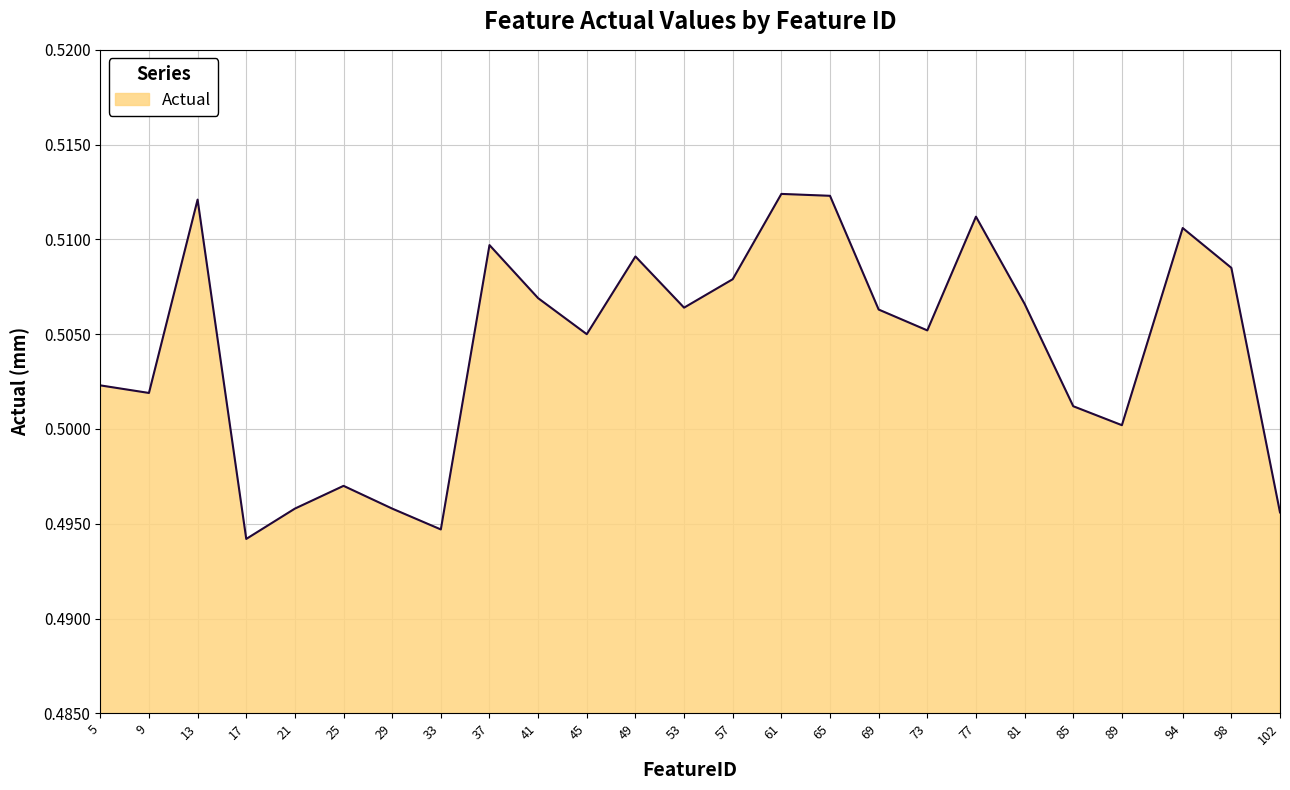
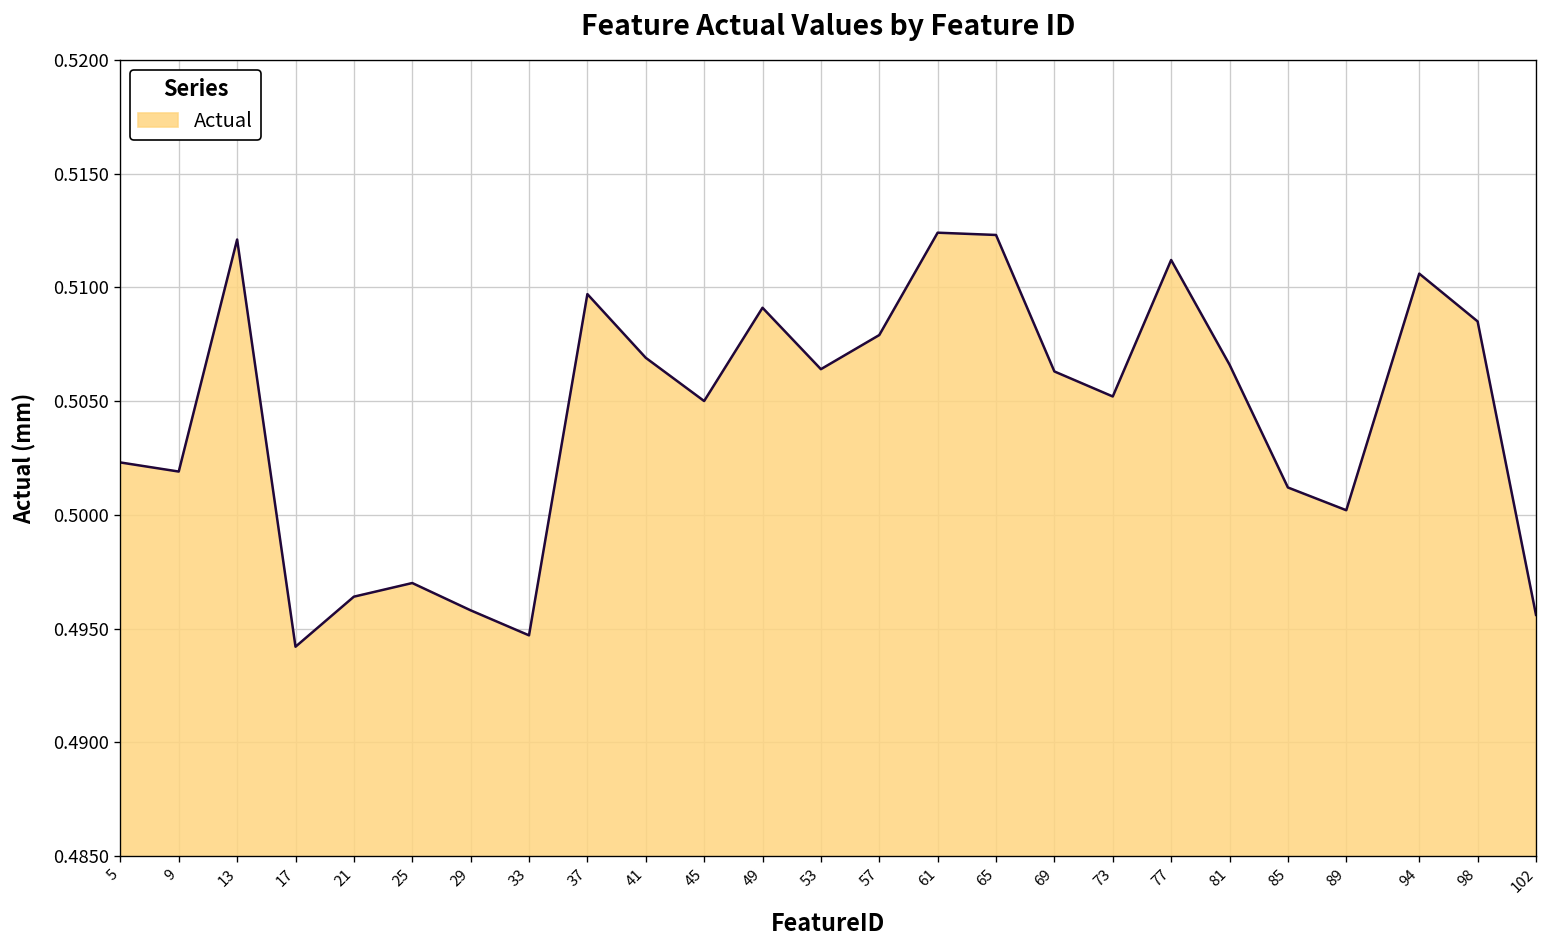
  {
    "5": 0.5023,
    "9": 0.5019,
    "13": 0.5121,
    "17": 0.4942,
-   "21": 0.4958,
+   "21": 0.4964,
    "25": 0.4970,
    "29": 0.4958,
    "33": 0.4947,
    "37": 0.5097,
    "41": 0.5069,
    "45": 0.5050,
    "49": 0.5091,
    "53": 0.5064,
    "57": 0.5079,
    "61": 0.5124,
    "65": 0.5123,
    "69": 0.5063,
    "73": 0.5052,
    "77": 0.5112,
    "81": 0.5066,
    "85": 0.5012,
    "89": 0.5002,
    "94": 0.5106,
    "98": 0.5085,
    "102": 0.4956
  }
